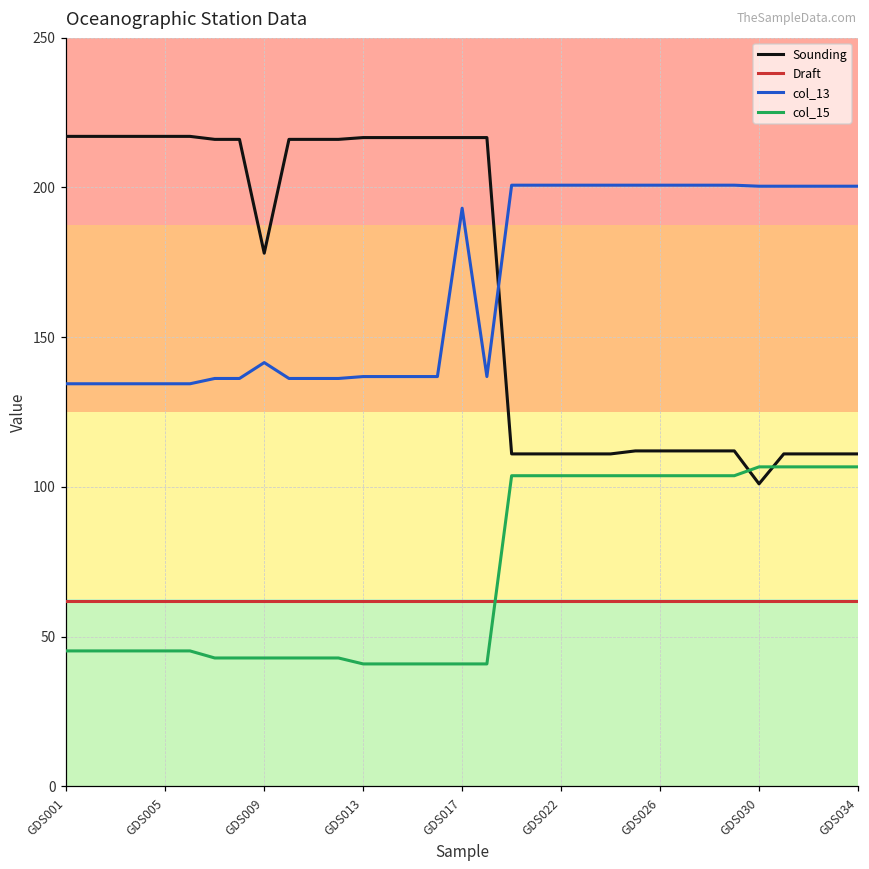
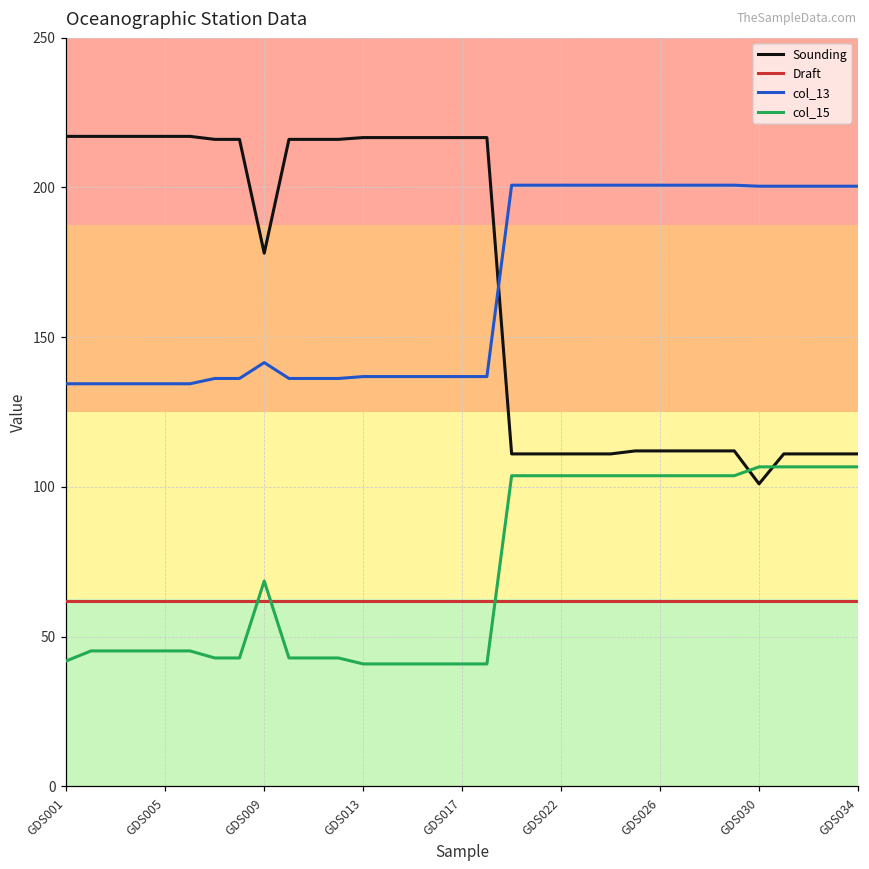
  {
    "Sounding": {
      "GDS001": 217,
      "GDS005": 217,
      "GDS009": 178,
      "GDS013": 217,
      "GDS017": 217,
      "GDS022": 111,
      "GDS026": 112,
      "GDS030": 101,
      "GDS034": 111
    },
    "Draft": {
      "GDS001": 62,
      "GDS005": 62,
      "GDS009": 62,
      "GDS013": 62,
      "GDS017": 62,
      "GDS022": 62,
      "GDS026": 62,
      "GDS030": 62,
      "GDS034": 62
    },
    "col_13": {
      "GDS001": 134,
      "GDS005": 134,
      "GDS009": 141,
      "GDS013": 137,
-     "GDS017": 193,
+     "GDS017": 137,
      "GDS022": 201,
      "GDS026": 201,
      "GDS030": 200,
      "GDS034": 200
    },
    "col_15": {
-     "GDS001": 45,
+     "GDS001": 42,
      "GDS005": 45,
-     "GDS009": 43,
+     "GDS009": 69,
      "GDS013": 41,
      "GDS017": 41,
      "GDS022": 104,
      "GDS026": 104,
      "GDS030": 107,
      "GDS034": 107
    }
  }
